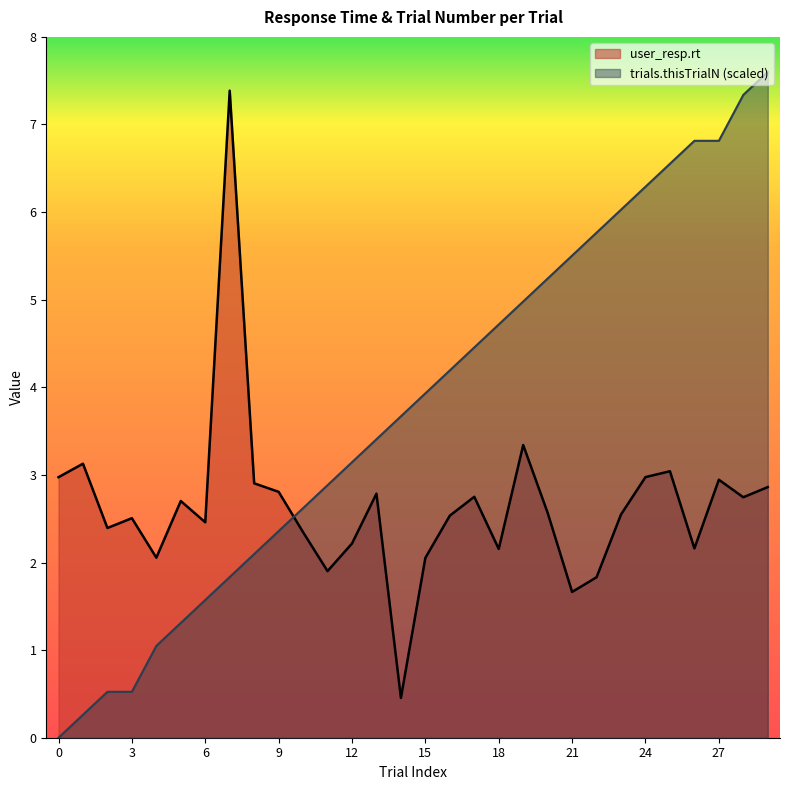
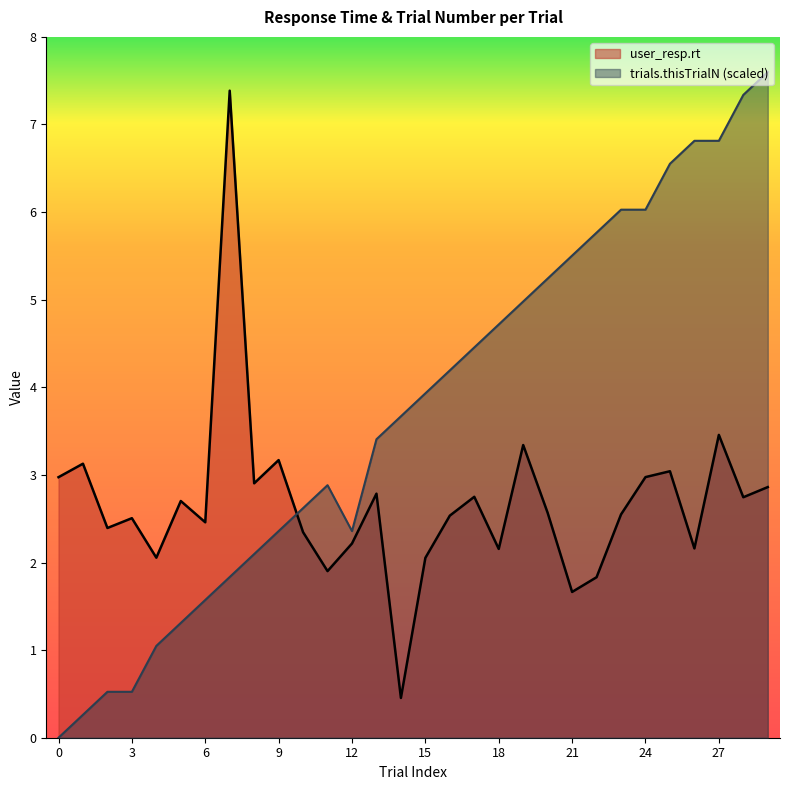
  {
    "user_resp.rt": {
      "0": 3.0,
      "3": 2.5,
      "6": 2.5,
-     "9": 2.8,
+     "9": 3.2,
      "12": 2.2,
      "15": 2.1,
      "18": 2.2,
      "21": 1.7,
      "24": 3.0,
-     "27": 2.9
+     "27": 3.5
    },
    "trials.thisTrialN (scaled)": {
      "0": 0.0,
      "3": 0.5,
      "6": 1.6,
      "9": 2.4,
-     "12": 3.1,
+     "12": 2.4,
      "15": 3.9,
      "18": 4.7,
      "21": 5.5,
-     "24": 6.3,
+     "24": 6.0,
      "27": 6.8
    }
  }
